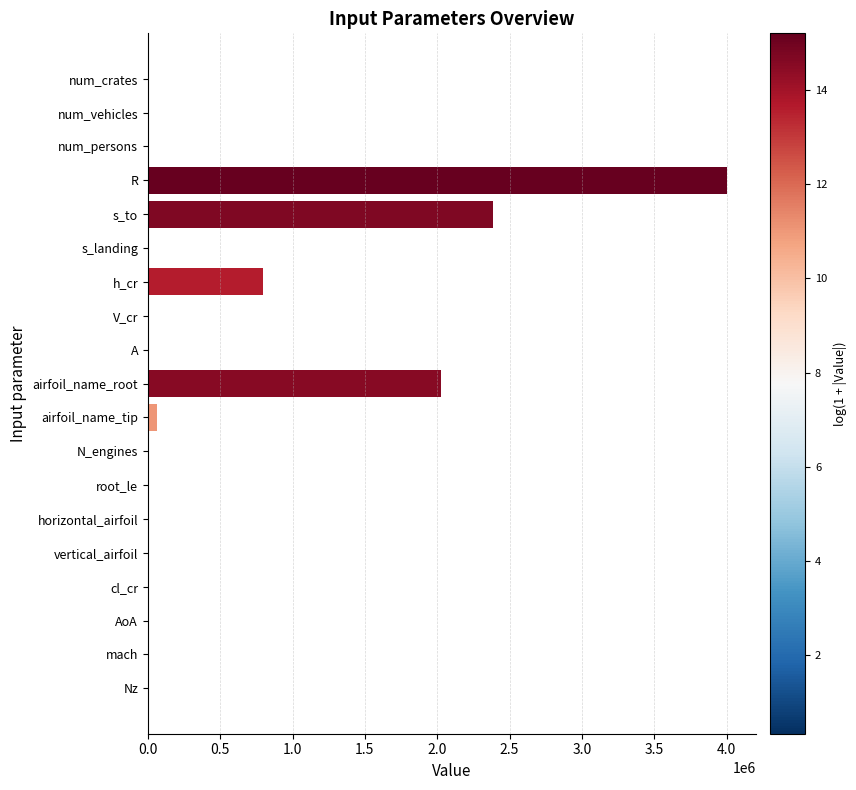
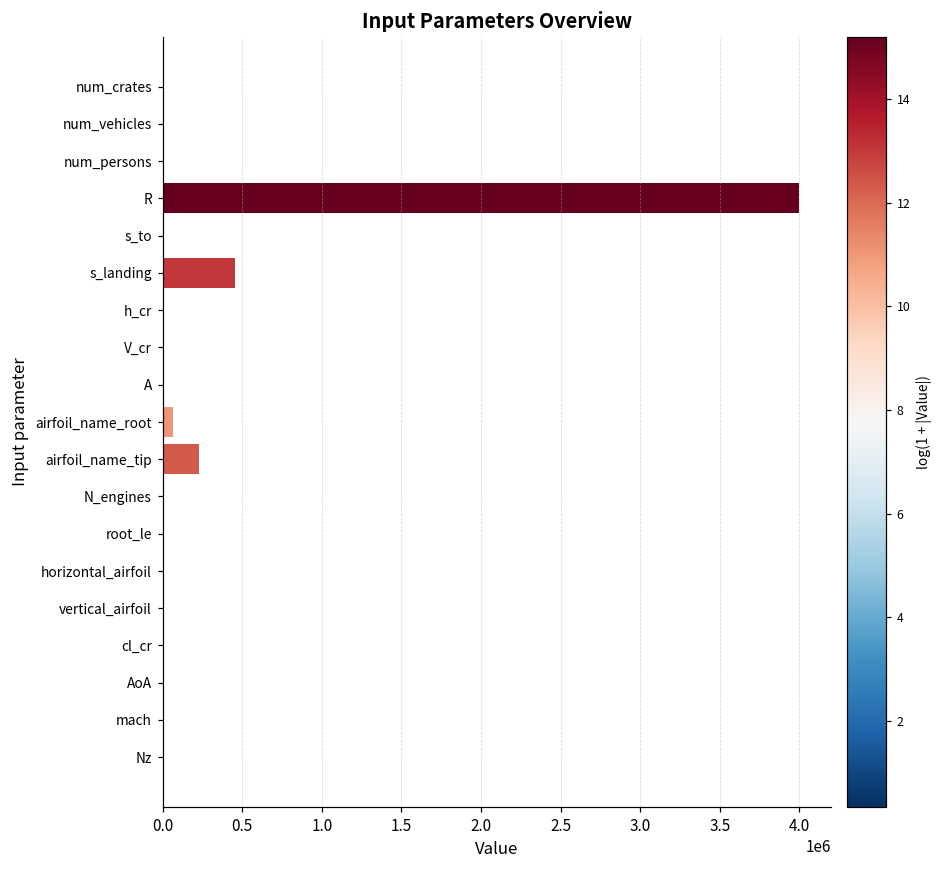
  {
    "R": 4000000,
-   "s_to": 2390000,
-   "s_landing": 0,
-   "h_cr": 790000,
-   "airfoil_name_root": 2030000,
-   "airfoil_name_tip": 60000
+   "s_to": 0,
+   "s_landing": 460000,
+   "h_cr": 10000,
+   "airfoil_name_root": 60000,
+   "airfoil_name_tip": 230000
  }
